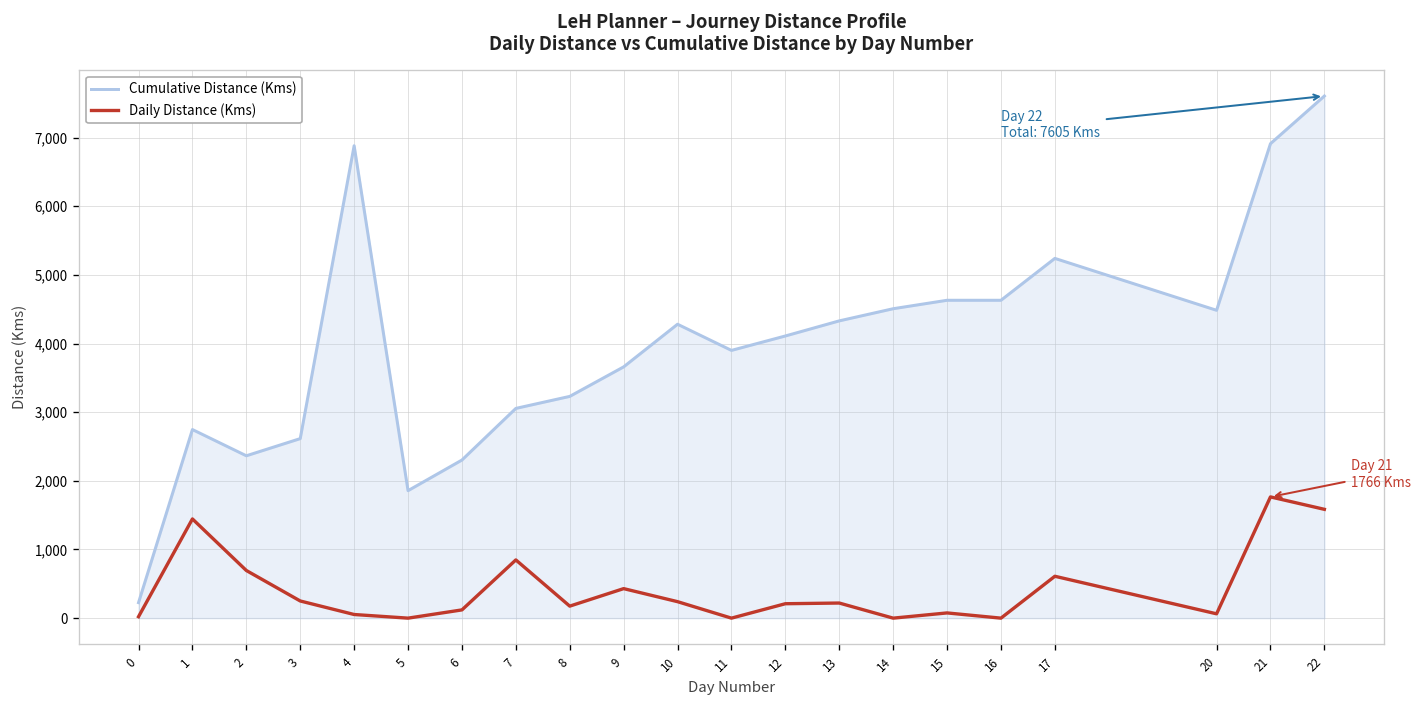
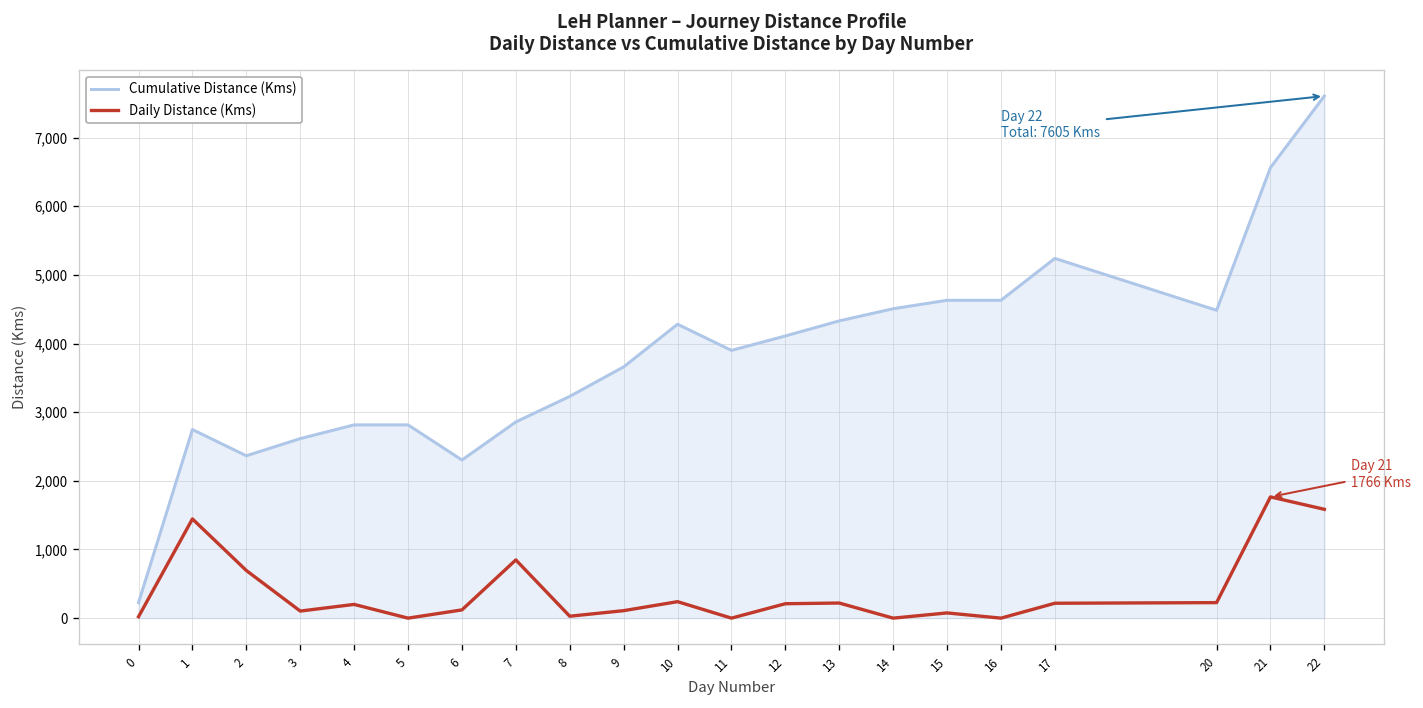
  {
    "Cumulative Distance (Kms)": {
      "0": "200",
      "1": "2,700",
      "2": "2,400",
      "3": "2,600",
-     "4": "6,900",
-     "5": "1,900",
+     "4": "2,800",
+     "5": "2,800",
      "6": "2,300",
-     "7": "3,100",
+     "7": "2,900",
      "8": "3,200",
      "9": "3,700",
      "10": "4,300",
      "11": "3,900",
      "12": "4,100",
      "13": "4,300",
      "14": "4,500",
      "15": "4,600",
      "16": "4,600",
      "17": "5,200",
      "20": "4,500",
-     "21": "6,900"
+     "21": "6,600"
    },
    "Daily Distance (Kms)": {
      "0": "0",
      "1": "1,400",
      "2": "700",
-     "3": "300",
-     "4": "100",
+     "3": "100",
+     "4": "200",
      "5": "0",
      "6": "100",
      "7": "800",
-     "8": "200",
-     "9": "400",
+     "8": "0",
+     "9": "100",
      "10": "200",
      "11": "0",
      "12": "200",
      "13": "200",
      "14": "0",
      "15": "100",
      "16": "0",
-     "17": "600",
-     "20": "100",
+     "17": "200",
+     "20": "200",
      "22": "1,600"
    }
  }
